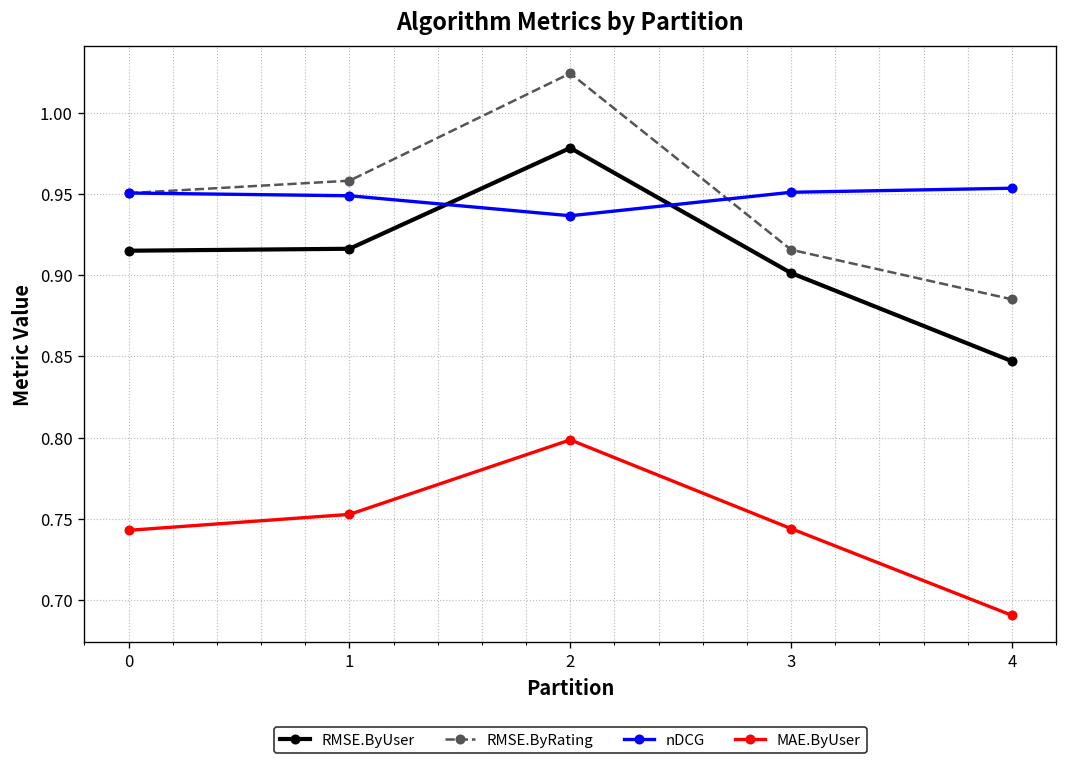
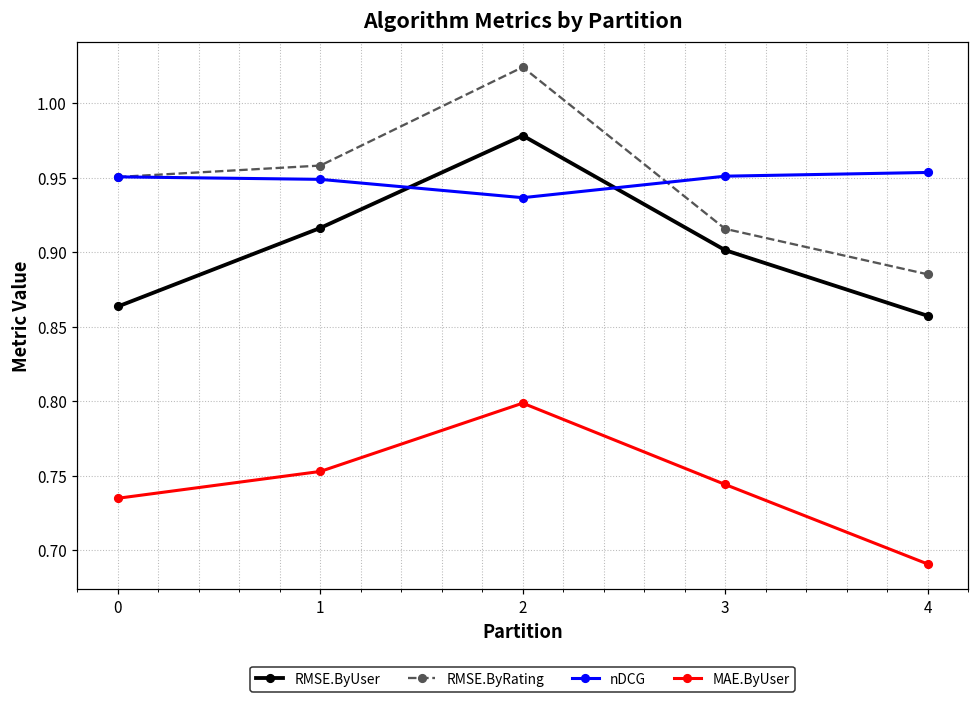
  {
    "RMSE.ByUser": {
-     "0": 0.915,
+     "0": 0.864,
      "1": 0.916,
      "2": 0.978,
      "3": 0.901,
-     "4": 0.847
+     "4": 0.857
    },
    "RMSE.ByRating": {
      "1": 0.958,
      "2": 1.024,
      "3": 0.916,
      "4": 0.885
    },
    "nDCG": {
      "1": 0.949,
      "2": 0.937,
      "3": 0.951,
      "4": 0.954
    },
    "MAE.ByUser": {
-     "0": 0.743,
+     "0": 0.735,
      "1": 0.753,
      "2": 0.799,
      "3": 0.744,
      "4": 0.691
    }
  }
